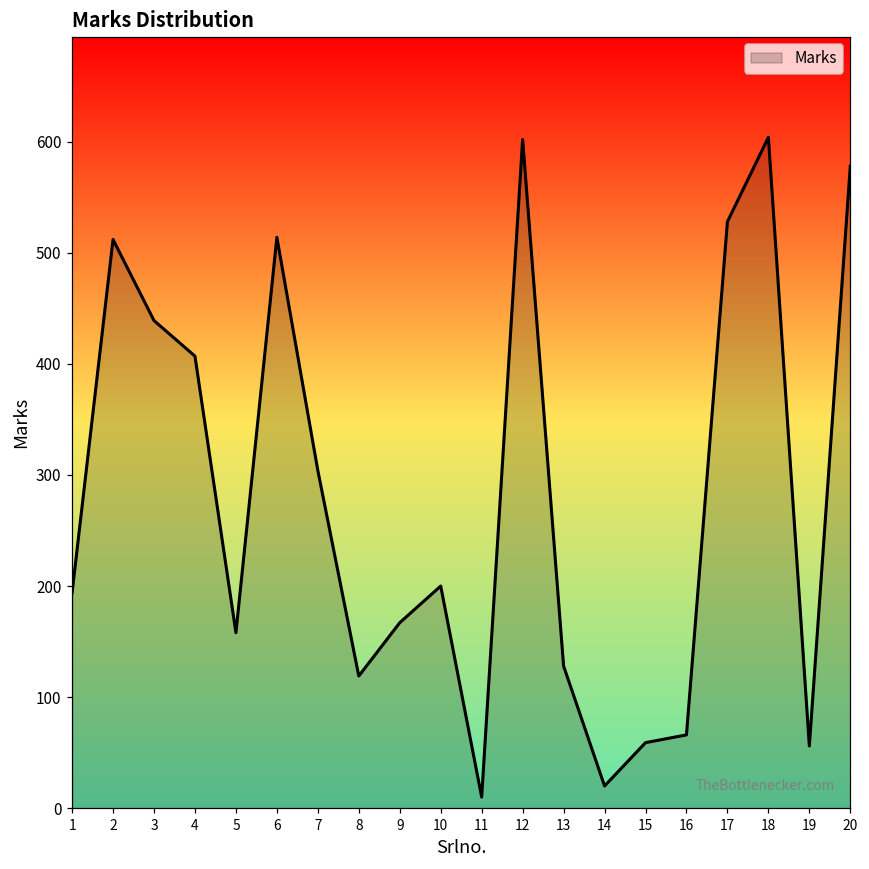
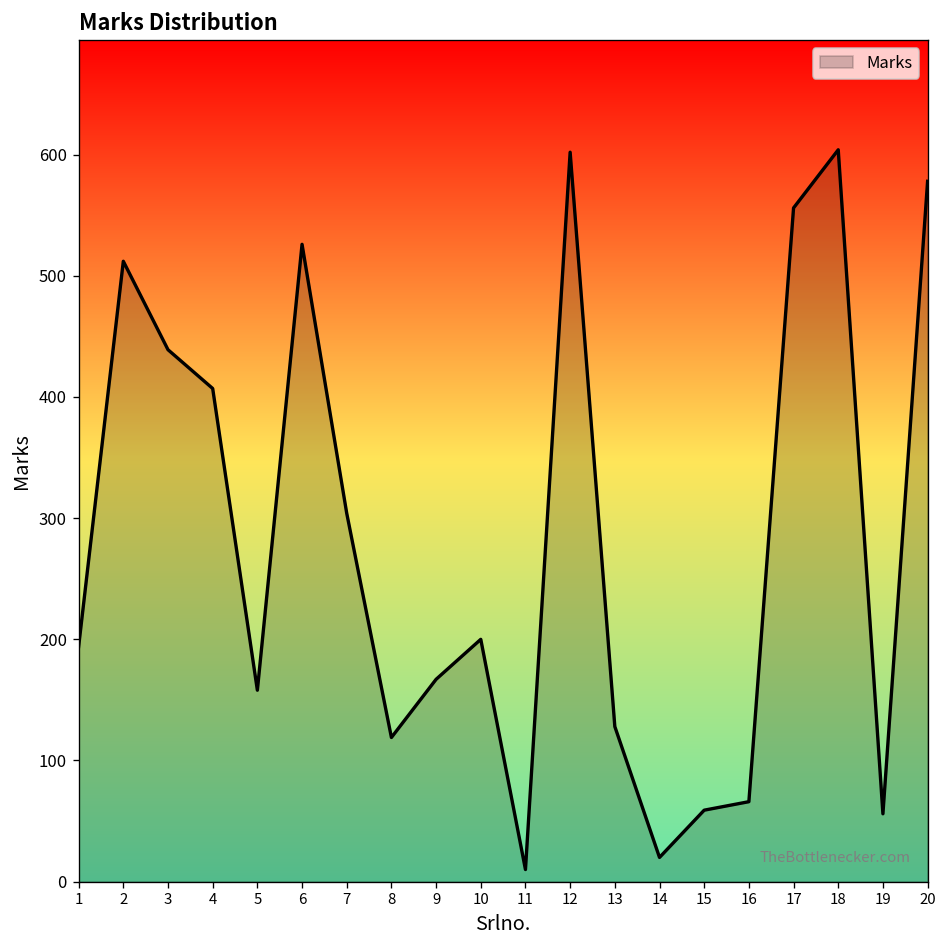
  {
    "1": 194,
    "2": 512,
    "3": 439,
    "4": 407,
    "5": 158,
-   "6": 514,
+   "6": 526,
    "7": 304,
    "8": 119,
    "9": 167,
    "10": 200,
    "11": 10,
    "12": 602,
    "13": 128,
    "14": 20,
    "15": 59,
    "16": 66,
-   "17": 528,
+   "17": 556,
    "18": 604,
    "19": 56,
    "20": 578
  }
